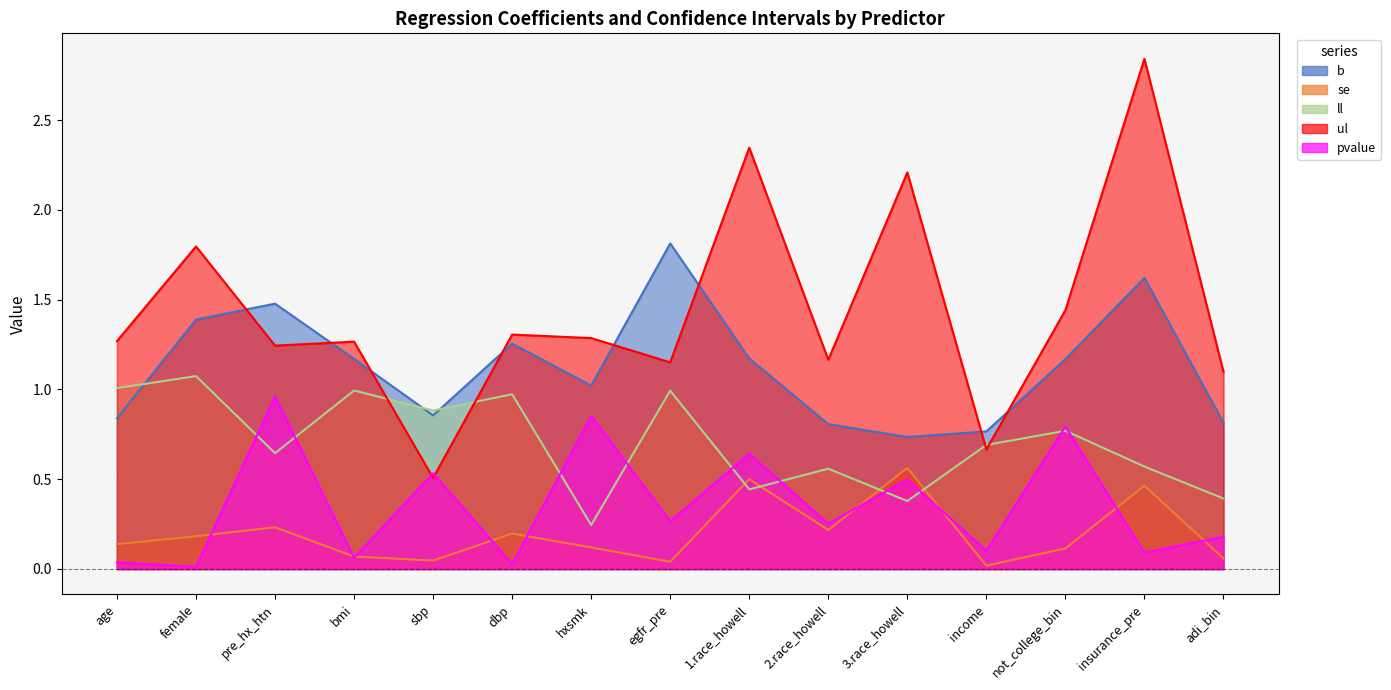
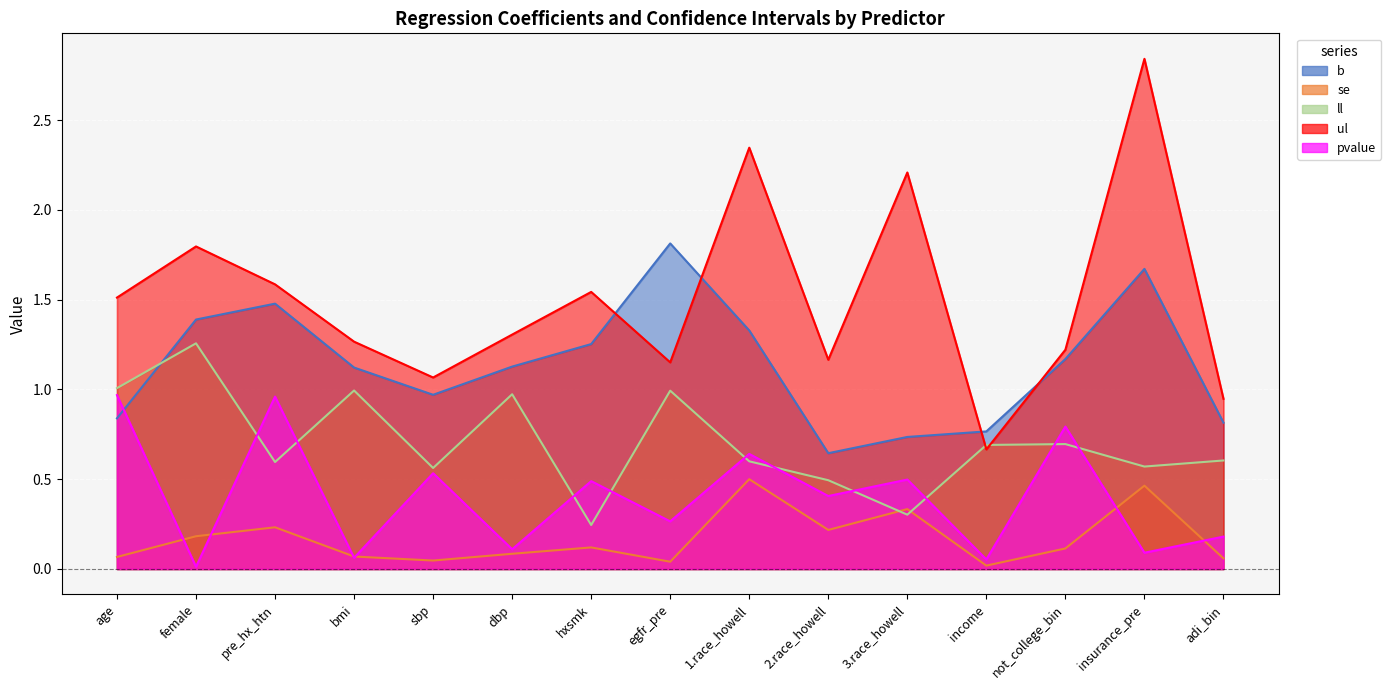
  {
    "b": {
      "age": 0.84,
      "female": 1.39,
      "pre_hx_htn": 1.48,
-     "bmi": 1.17,
-     "sbp": 0.86,
-     "dbp": 1.26,
-     "hxsmk": 1.02,
+     "bmi": 1.12,
+     "sbp": 0.97,
+     "dbp": 1.13,
+     "hxsmk": 1.25,
      "egfr_pre": 1.81,
-     "1.race_howell": 1.17,
-     "2.race_howell": 0.81,
+     "1.race_howell": 1.33,
+     "2.race_howell": 0.64,
      "3.race_howell": 0.74,
      "income": 0.77,
      "not_college_bin": 1.17,
-     "insurance_pre": 1.62,
+     "insurance_pre": 1.67,
      "adi_bin": 0.82
    },
    "se": {
-     "age": 0.14,
+     "age": 0.07,
      "female": 0.18,
      "pre_hx_htn": 0.23,
      "sbp": 0.05,
-     "dbp": 0.20,
+     "dbp": 0.08,
      "hxsmk": 0.12,
      "egfr_pre": 0.04,
      "1.race_howell": 0.50,
      "2.race_howell": 0.22,
-     "3.race_howell": 0.56,
+     "3.race_howell": 0.33,
      "income": 0.02,
      "not_college_bin": 0.11,
      "insurance_pre": 0.46,
      "adi_bin": 0.06
    },
    "ll": {
      "age": 1.01,
-     "female": 1.07,
-     "pre_hx_htn": 0.65,
+     "female": 1.26,
+     "pre_hx_htn": 0.60,
      "bmi": 0.99,
-     "sbp": 0.88,
+     "sbp": 0.56,
      "dbp": 0.97,
      "hxsmk": 0.24,
      "egfr_pre": 0.99,
-     "1.race_howell": 0.44,
-     "2.race_howell": 0.56,
-     "3.race_howell": 0.38,
+     "1.race_howell": 0.60,
+     "2.race_howell": 0.49,
+     "3.race_howell": 0.30,
      "income": 0.69,
-     "not_college_bin": 0.77,
+     "not_college_bin": 0.70,
      "insurance_pre": 0.57,
-     "adi_bin": 0.39
+     "adi_bin": 0.60
    },
    "ul": {
-     "age": 1.27,
+     "age": 1.51,
      "female": 1.80,
-     "pre_hx_htn": 1.24,
+     "pre_hx_htn": 1.59,
      "bmi": 1.27,
-     "sbp": 0.51,
+     "sbp": 1.07,
      "dbp": 1.31,
-     "hxsmk": 1.29,
+     "hxsmk": 1.54,
      "egfr_pre": 1.15,
      "1.race_howell": 2.35,
      "2.race_howell": 1.17,
      "3.race_howell": 2.21,
      "income": 0.67,
-     "not_college_bin": 1.44,
+     "not_college_bin": 1.22,
      "insurance_pre": 2.84,
-     "adi_bin": 1.10
+     "adi_bin": 0.95
    },
    "pvalue": {
-     "age": 0.04,
+     "age": 0.97,
      "female": 0.01,
      "pre_hx_htn": 0.96,
      "sbp": 0.53,
-     "dbp": 0.03,
-     "hxsmk": 0.85,
+     "dbp": 0.11,
+     "hxsmk": 0.49,
      "egfr_pre": 0.27,
      "1.race_howell": 0.64,
-     "2.race_howell": 0.25,
+     "2.race_howell": 0.41,
      "3.race_howell": 0.50,
-     "income": 0.10,
+     "income": 0.05,
      "not_college_bin": 0.79,
      "insurance_pre": 0.09,
      "adi_bin": 0.18
    }
  }
